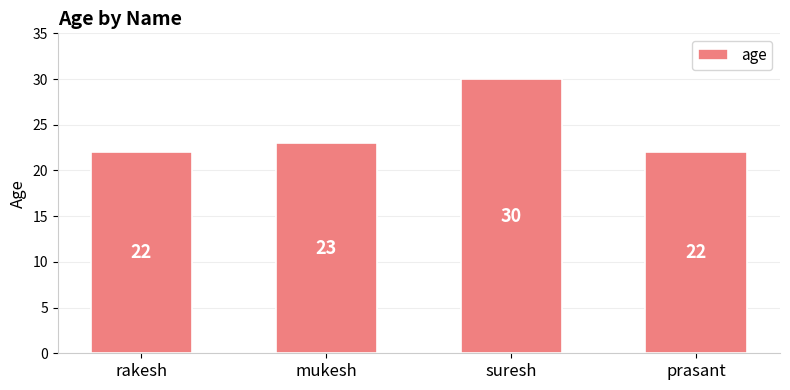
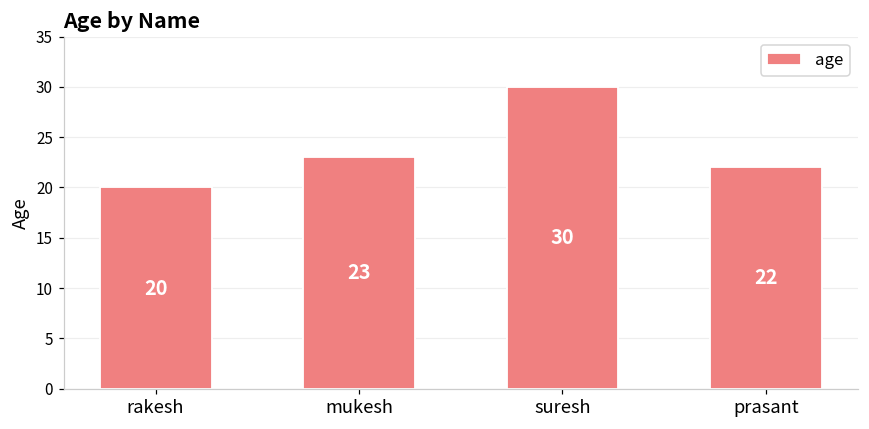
  {
-   "rakesh": 22,
+   "rakesh": 20,
    "mukesh": 23,
    "suresh": 30,
    "prasant": 22
  }
